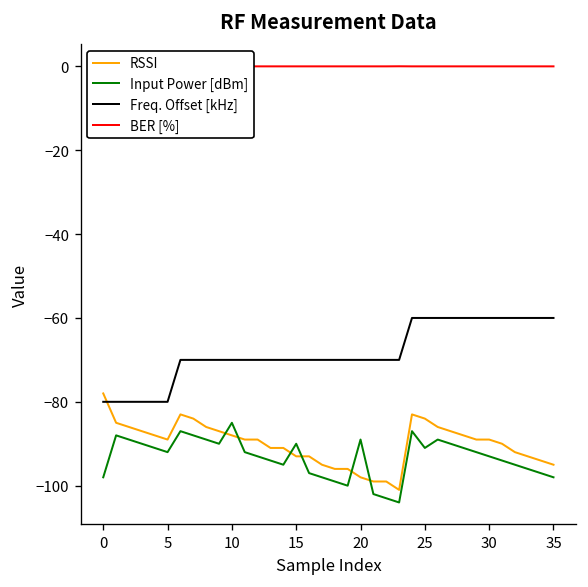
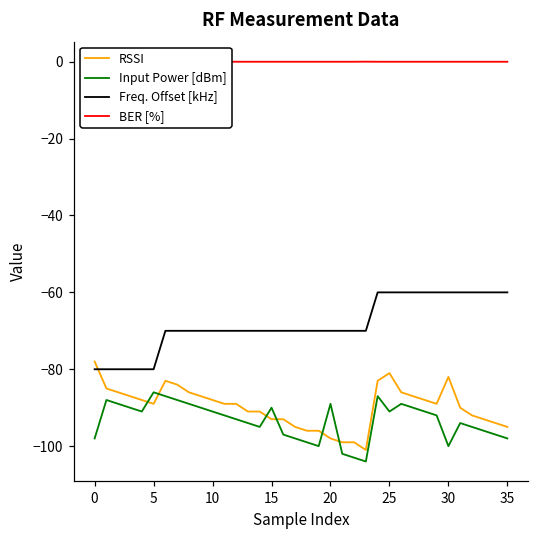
  {
    "RSSI": {
      "0": -78,
      "5": -89,
      "10": -88,
      "15": -93,
      "20": -98,
-     "25": -84,
-     "30": -89,
+     "25": -81,
+     "30": -82,
      "35": -95
    },
    "Input Power [dBm]": {
      "0": -98,
-     "5": -92,
-     "10": -85,
+     "5": -86,
+     "10": -91,
      "15": -90,
      "20": -89,
      "25": -91,
-     "30": -93,
+     "30": -100,
      "35": -98
    },
    "Freq. Offset [kHz]": {
      "0": -80,
      "5": -80,
      "10": -70,
      "15": -70,
      "20": -70,
      "25": -60,
      "30": -60,
      "35": -60
    },
    "BER [%]": {
      "15": 0,
      "20": 0,
      "25": 0,
      "30": 0,
      "35": 0
    }
  }
